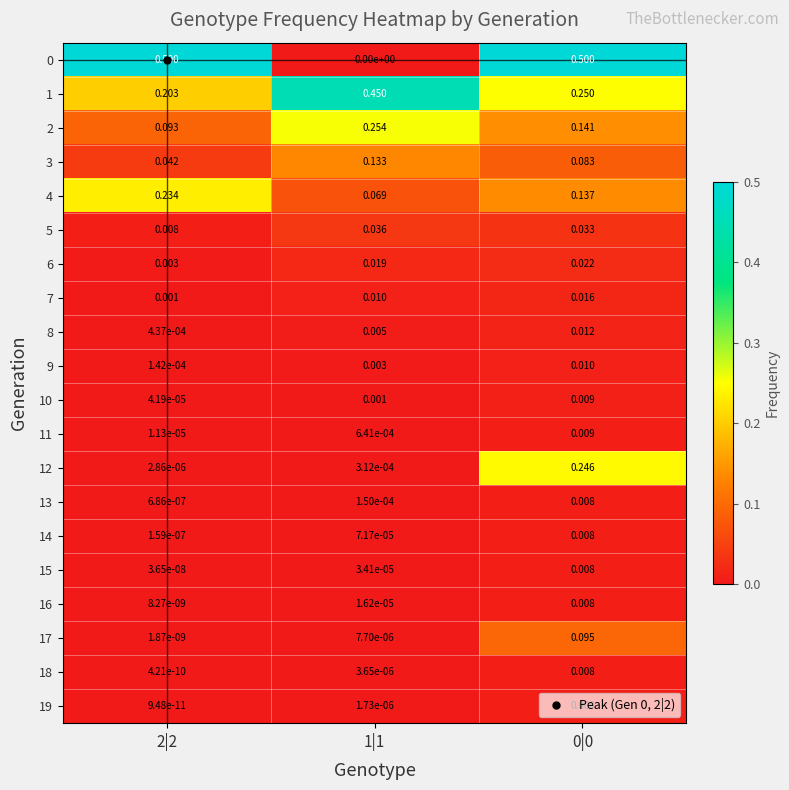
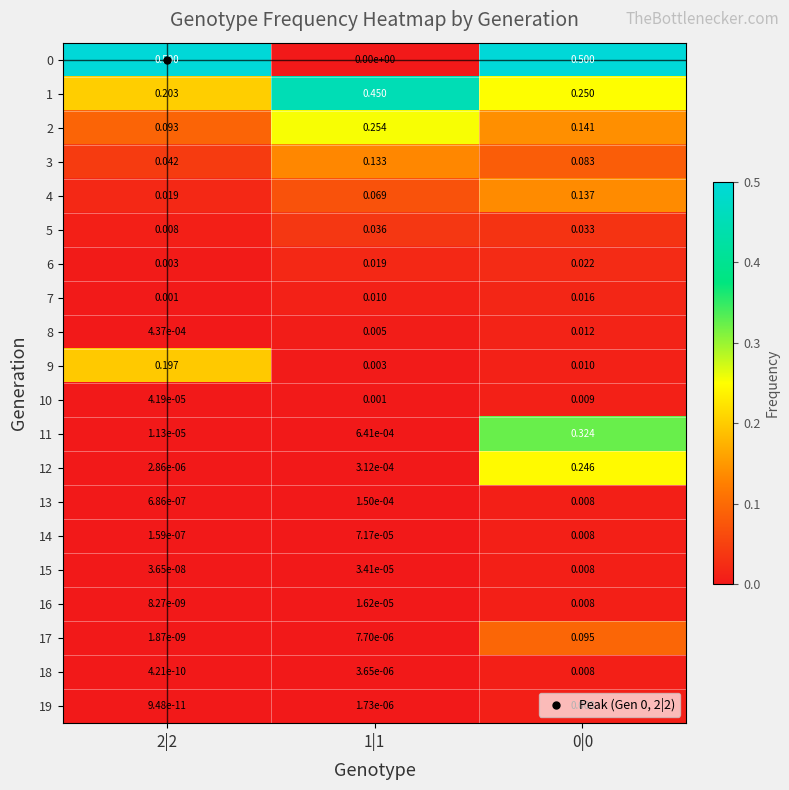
  {
    "0": {
      "1|1": "0.00e+00",
      "0|0": "0.500"
    },
    "1": {
      "2|2": "0.203",
      "1|1": "0.450",
      "0|0": "0.250"
    },
    "2": {
      "2|2": "0.093",
      "1|1": "0.254",
      "0|0": "0.141"
    },
    "3": {
      "2|2": "0.042",
      "1|1": "0.133",
      "0|0": "0.083"
    },
    "4": {
-     "2|2": "0.234",
+     "2|2": "0.019",
      "1|1": "0.069",
      "0|0": "0.137"
    },
    "5": {
      "2|2": "0.008",
      "1|1": "0.036",
      "0|0": "0.033"
    },
    "6": {
      "2|2": "0.003",
      "1|1": "0.019",
      "0|0": "0.022"
    },
    "7": {
      "2|2": "0.001",
      "1|1": "0.010",
      "0|0": "0.016"
    },
    "8": {
      "2|2": "4.37e-04",
      "1|1": "0.005",
      "0|0": "0.012"
    },
    "9": {
-     "2|2": "1.42e-04",
+     "2|2": "0.197",
      "1|1": "0.003",
      "0|0": "0.010"
    },
    "10": {
      "2|2": "4.19e-05",
      "1|1": "0.001",
      "0|0": "0.009"
    },
    "11": {
      "2|2": "1.13e-05",
      "1|1": "6.41e-04",
-     "0|0": "0.009"
+     "0|0": "0.324"
    },
    "12": {
      "2|2": "2.86e-06",
      "1|1": "3.12e-04",
      "0|0": "0.246"
    },
    "13": {
      "2|2": "6.86e-07",
      "1|1": "1.50e-04",
      "0|0": "0.008"
    },
    "14": {
      "2|2": "1.59e-07",
      "1|1": "7.17e-05",
      "0|0": "0.008"
    },
    "15": {
      "2|2": "3.65e-08",
      "1|1": "3.41e-05",
      "0|0": "0.008"
    },
    "16": {
      "2|2": "8.27e-09",
      "1|1": "1.62e-05",
      "0|0": "0.008"
    },
    "17": {
      "2|2": "1.87e-09",
      "1|1": "7.70e-06",
      "0|0": "0.095"
    },
    "18": {
      "2|2": "4.21e-10",
      "1|1": "3.65e-06",
      "0|0": "0.008"
    },
    "19": {
      "2|2": "9.48e-11",
      "1|1": "1.73e-06"
    }
  }
